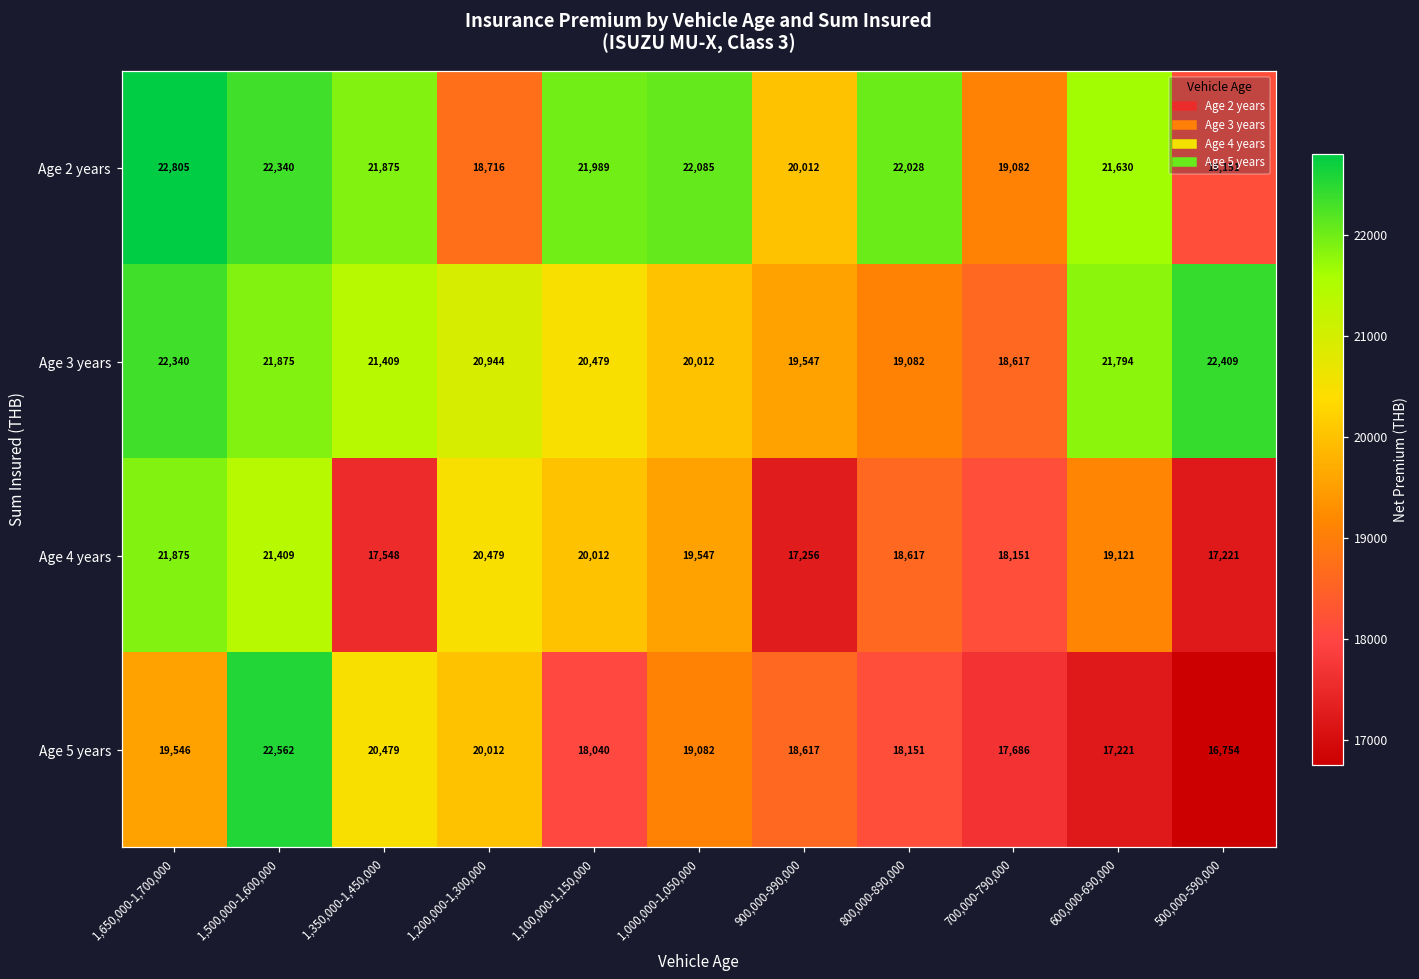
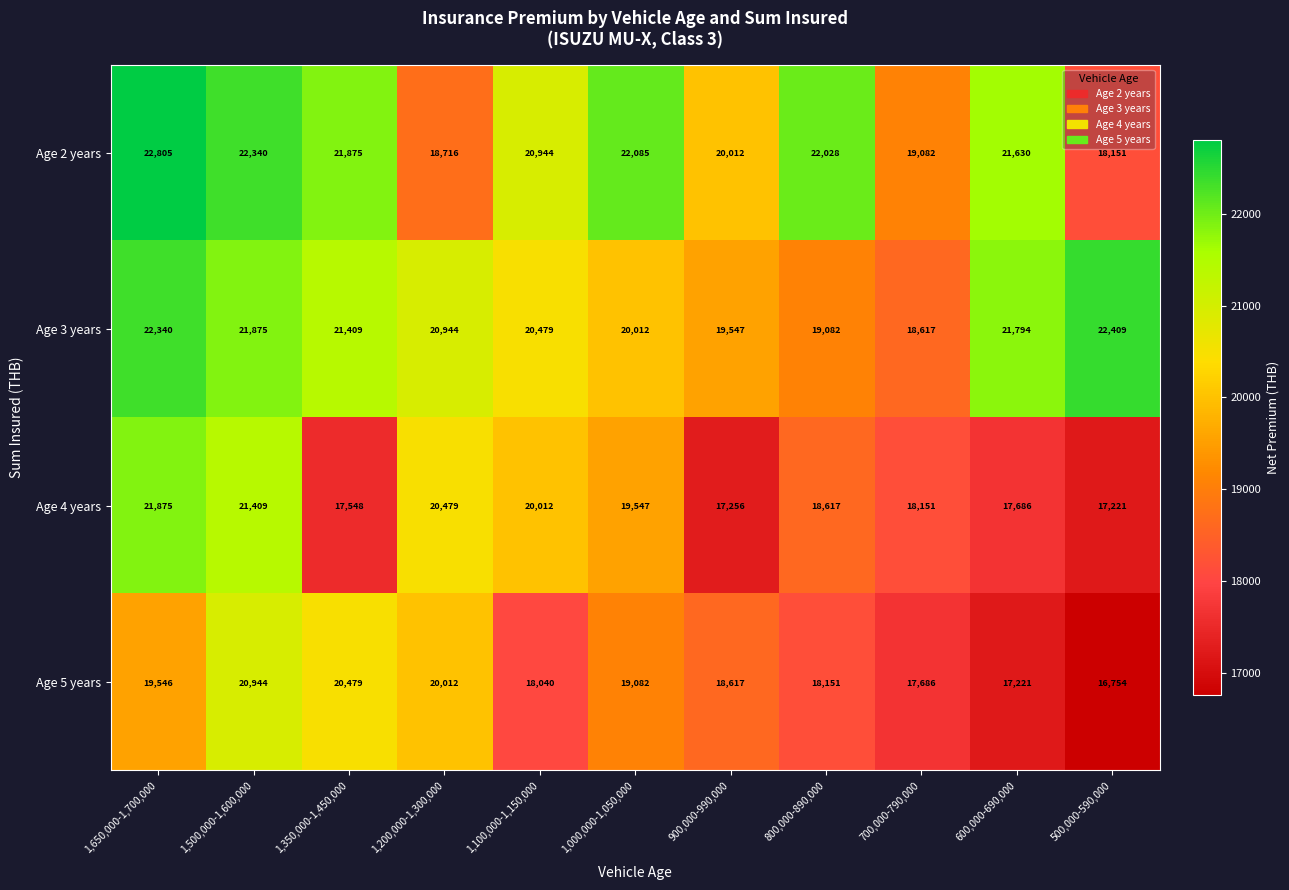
  {
    "Age 2 years": {
      "1,650,000-1,700,000": "22,805",
      "1,500,000-1,600,000": "22,340",
      "1,350,000-1,450,000": "21,875",
      "1,200,000-1,300,000": "18,716",
-     "1,100,000-1,150,000": "21,989",
+     "1,100,000-1,150,000": "20,944",
      "1,000,000-1,050,000": "22,085",
      "900,000-990,000": "20,012",
      "800,000-890,000": "22,028",
      "700,000-790,000": "19,082",
      "600,000-690,000": "21,630"
    },
    "Age 3 years": {
      "1,650,000-1,700,000": "22,340",
      "1,500,000-1,600,000": "21,875",
      "1,350,000-1,450,000": "21,409",
      "1,200,000-1,300,000": "20,944",
      "1,100,000-1,150,000": "20,479",
      "1,000,000-1,050,000": "20,012",
      "900,000-990,000": "19,547",
      "800,000-890,000": "19,082",
      "700,000-790,000": "18,617",
      "600,000-690,000": "21,794",
      "500,000-590,000": "22,409"
    },
    "Age 4 years": {
      "1,650,000-1,700,000": "21,875",
      "1,500,000-1,600,000": "21,409",
      "1,350,000-1,450,000": "17,548",
      "1,200,000-1,300,000": "20,479",
      "1,100,000-1,150,000": "20,012",
      "1,000,000-1,050,000": "19,547",
      "900,000-990,000": "17,256",
      "800,000-890,000": "18,617",
      "700,000-790,000": "18,151",
-     "600,000-690,000": "19,121",
+     "600,000-690,000": "17,686",
      "500,000-590,000": "17,221"
    },
    "Age 5 years": {
      "1,650,000-1,700,000": "19,546",
-     "1,500,000-1,600,000": "22,562",
+     "1,500,000-1,600,000": "20,944",
      "1,350,000-1,450,000": "20,479",
      "1,200,000-1,300,000": "20,012",
      "1,100,000-1,150,000": "18,040",
      "1,000,000-1,050,000": "19,082",
      "900,000-990,000": "18,617",
      "800,000-890,000": "18,151",
      "700,000-790,000": "17,686",
      "600,000-690,000": "17,221",
      "500,000-590,000": "16,754"
    }
  }
